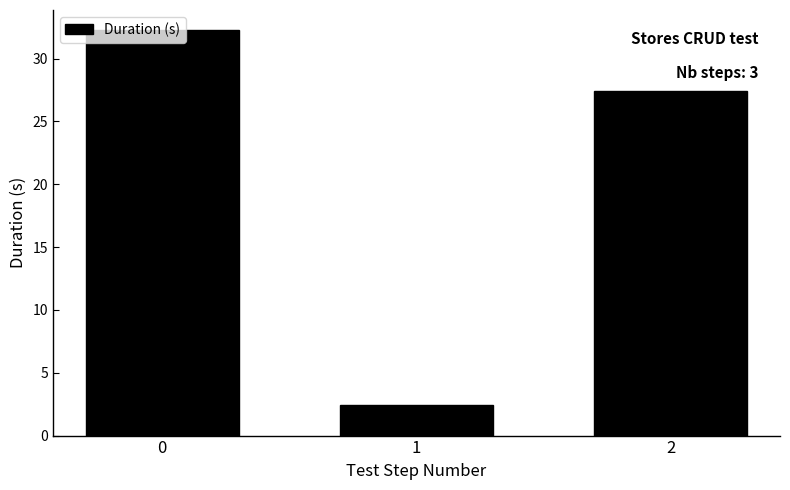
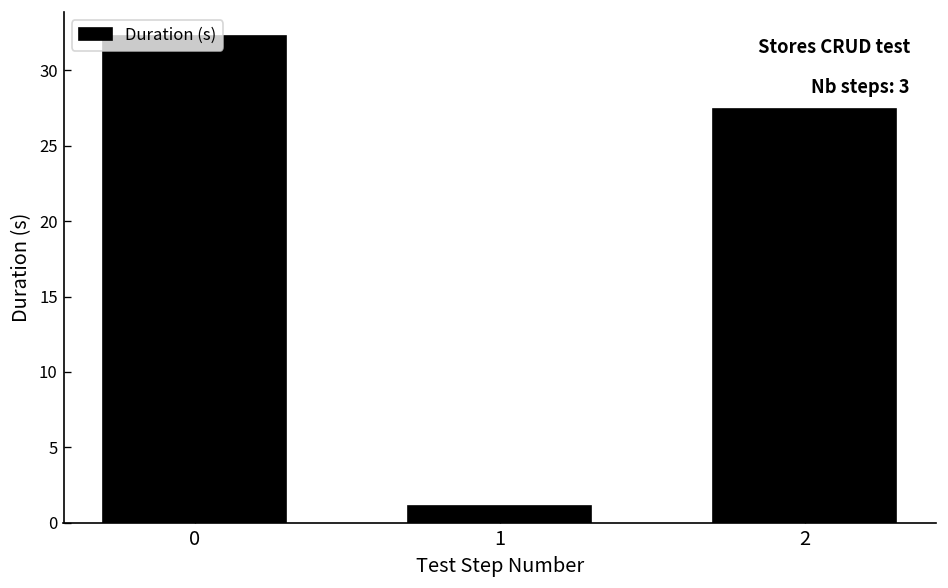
  {
-   "1": 2.4
+   "1": 1.1
  }
